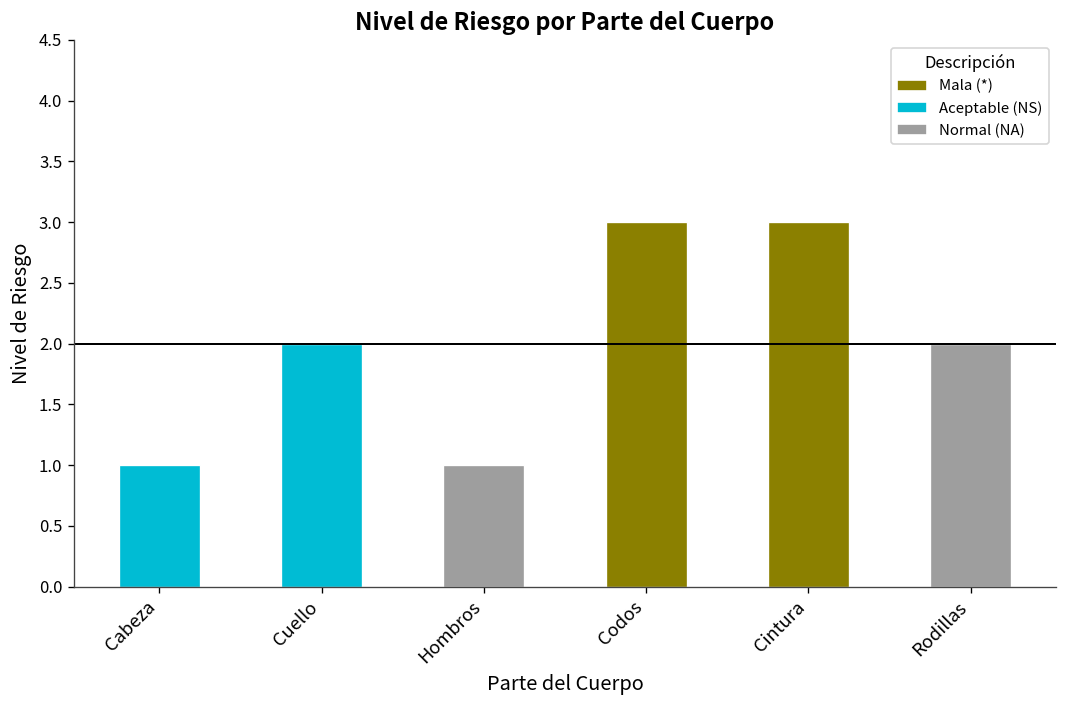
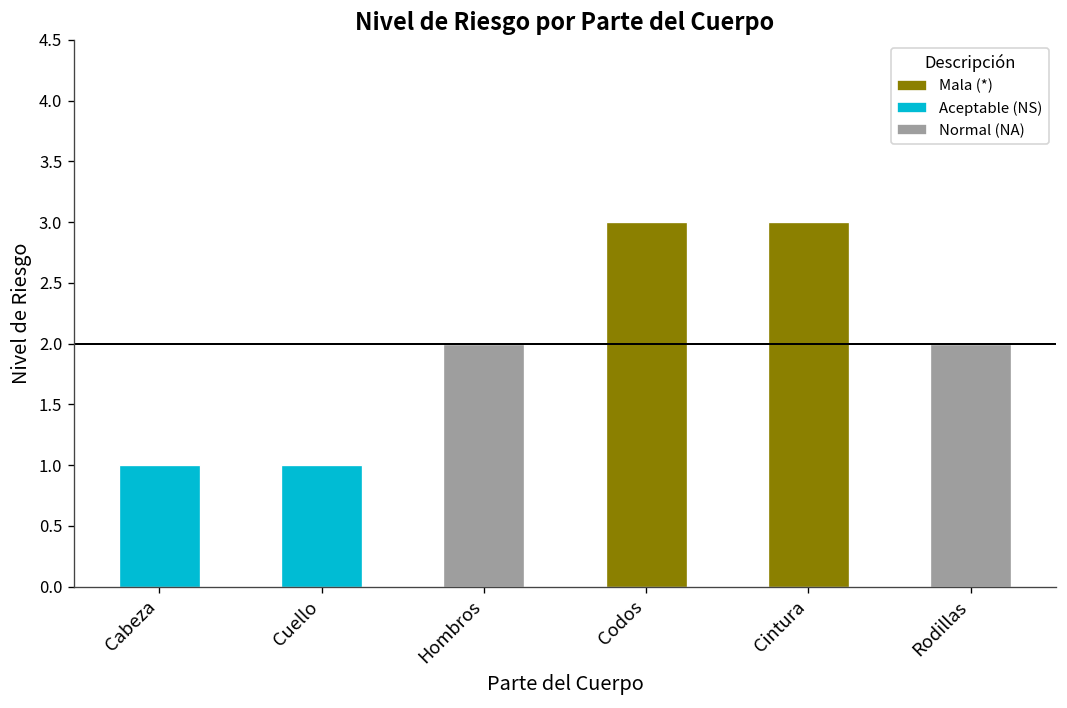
  {
    "Cabeza": 1,
-   "Cuello": 2,
-   "Hombros": 1,
+   "Cuello": 1,
+   "Hombros": 2,
    "Codos": 3,
    "Cintura": 3,
    "Rodillas": 2
  }
